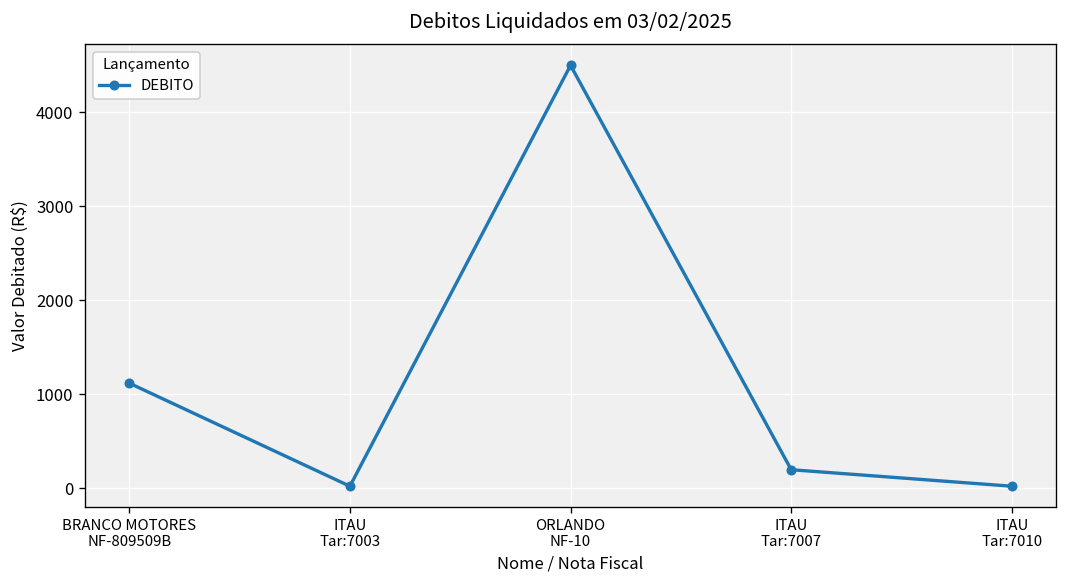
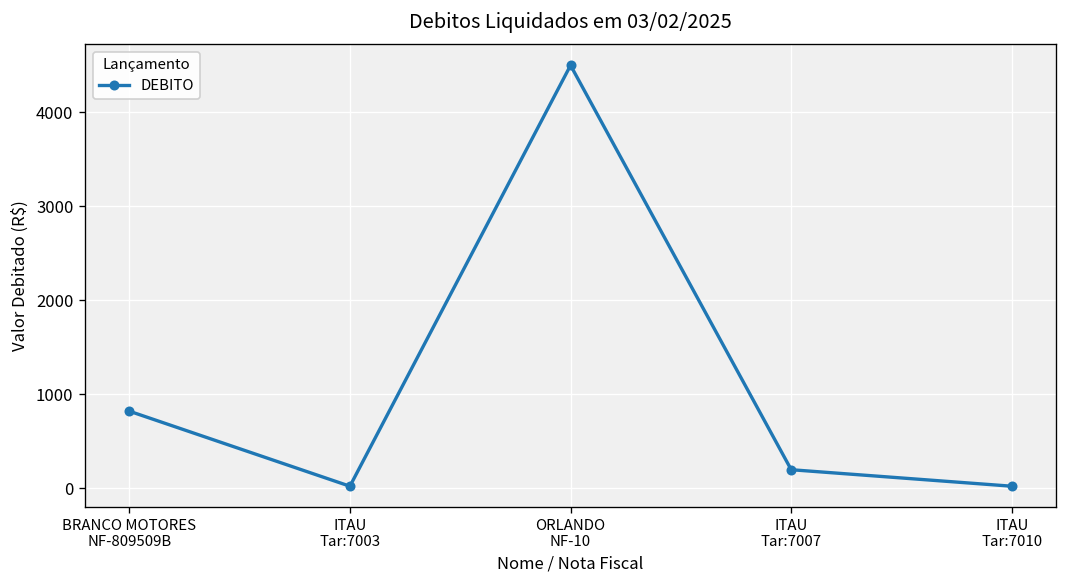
  {
-   "BRANCO MOTORES NF-809509B": 1100,
+   "BRANCO MOTORES NF-809509B": 800,
    "ITAU Tar:7003": 0,
    "ORLANDO NF-10": 4500,
    "ITAU Tar:7007": 200,
    "ITAU Tar:7010": 0
  }
